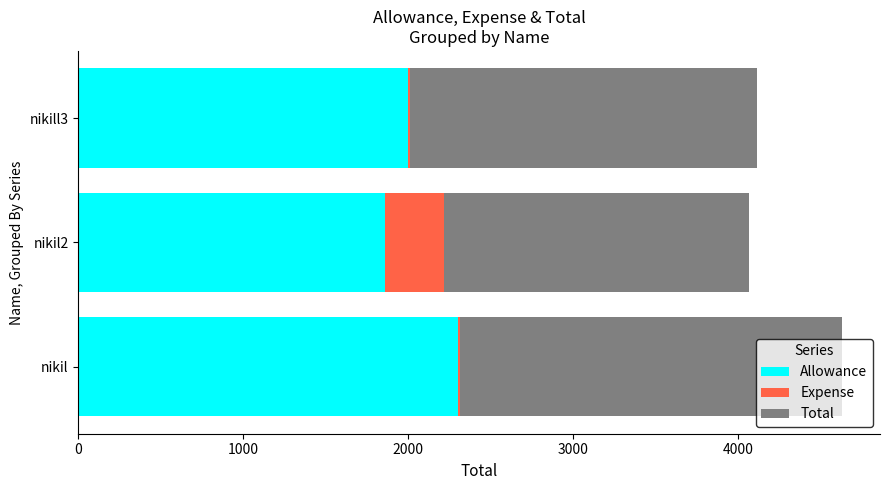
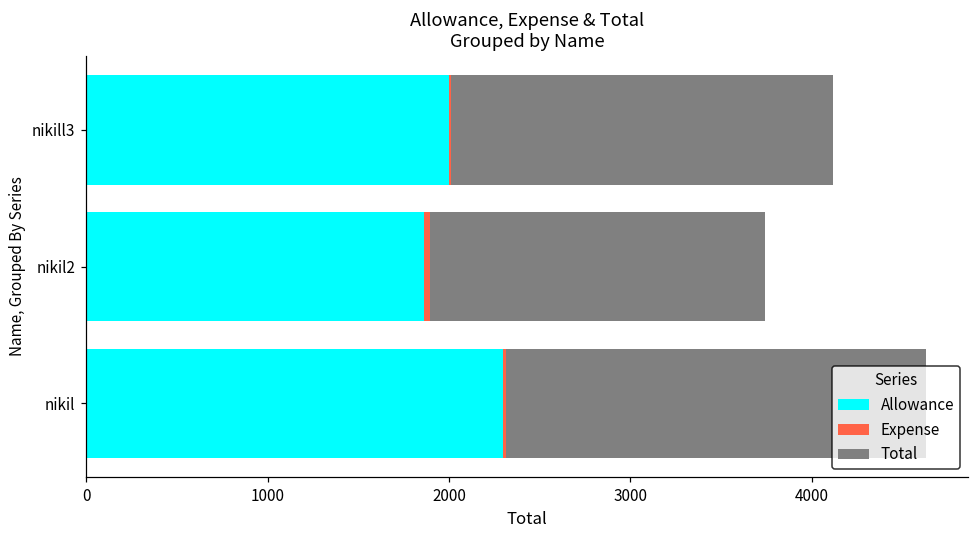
  {
    "Allowance": {
      "nikill3": 2000,
      "nikil2": 1860,
      "nikil": 2300
    },
    "Expense": {
-     "nikil2": 360
+     "nikil2": 40
    },
    "Total": {
      "nikill3": 2110,
      "nikil2": 1850
    }
  }
